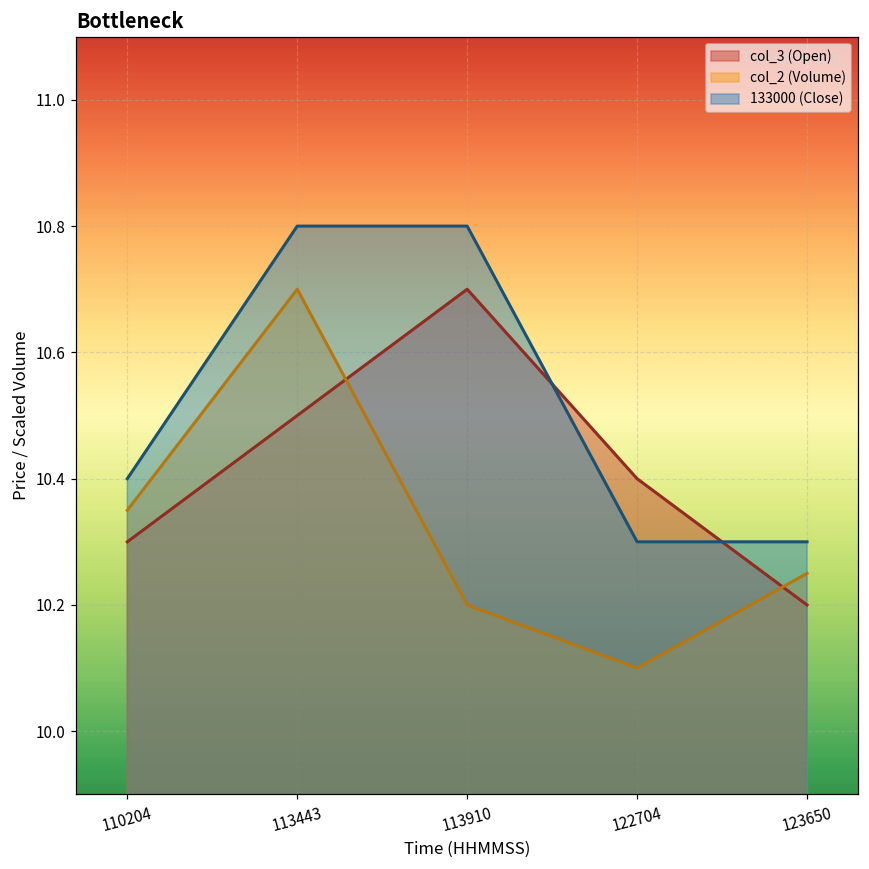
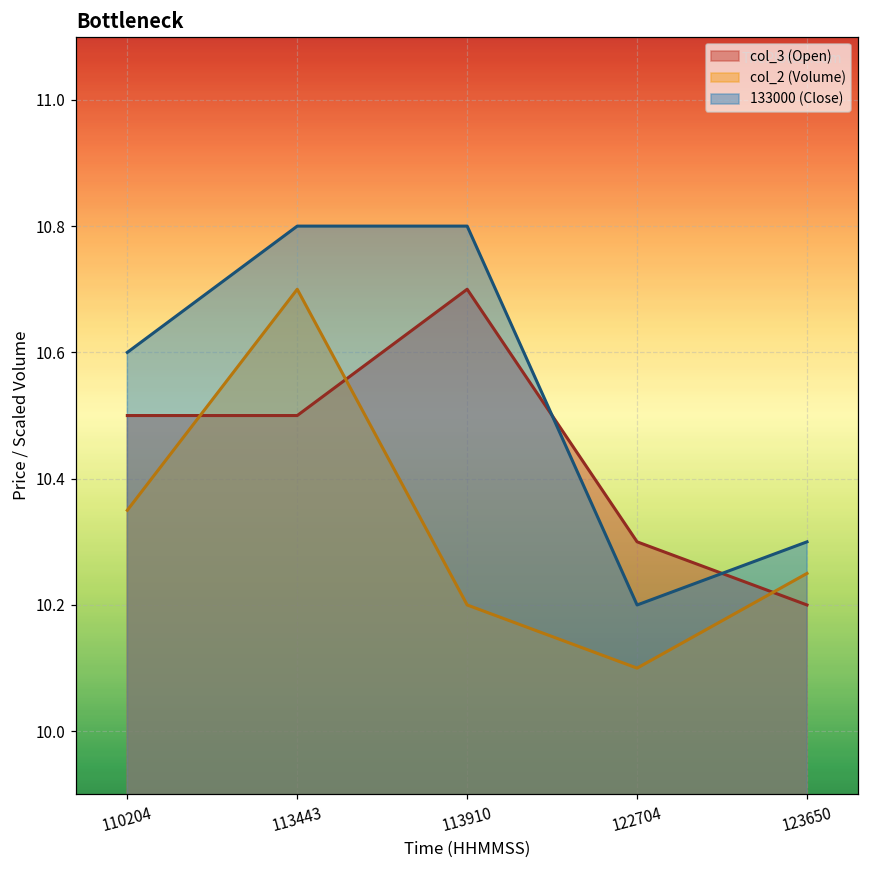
  {
    "col_3 (Open)": {
-     "110204": 10.3,
+     "110204": 10.5,
      "113443": 10.5,
      "113910": 10.7,
-     "122704": 10.4,
+     "122704": 10.3,
      "123650": 10.2
    },
    "col_2 (Volume)": {
      "110204": 10.35,
      "113443": 10.7,
      "113910": 10.2,
      "122704": 10.1,
      "123650": 10.25
    },
    "133000 (Close)": {
-     "110204": 10.4,
+     "110204": 10.6,
      "113443": 10.8,
      "113910": 10.8,
-     "122704": 10.3,
+     "122704": 10.2,
      "123650": 10.3
    }
  }
